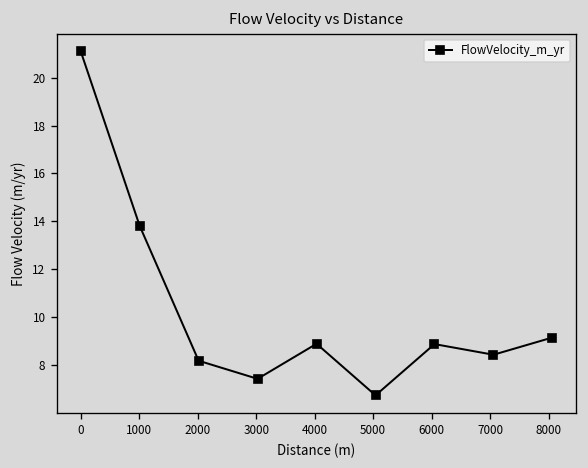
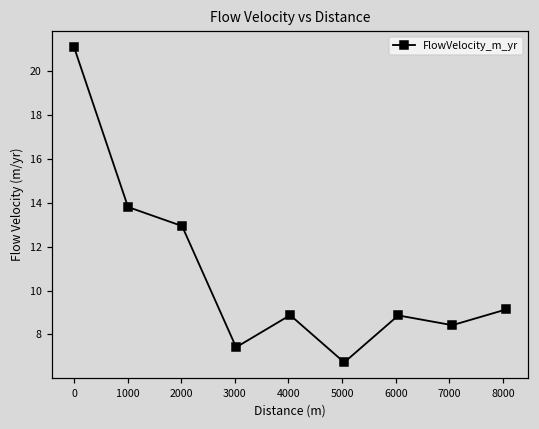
  {
    "0": 21.1,
    "1000": 13.8,
-   "2000": 8.2
+   "2000": 12.9
  }
